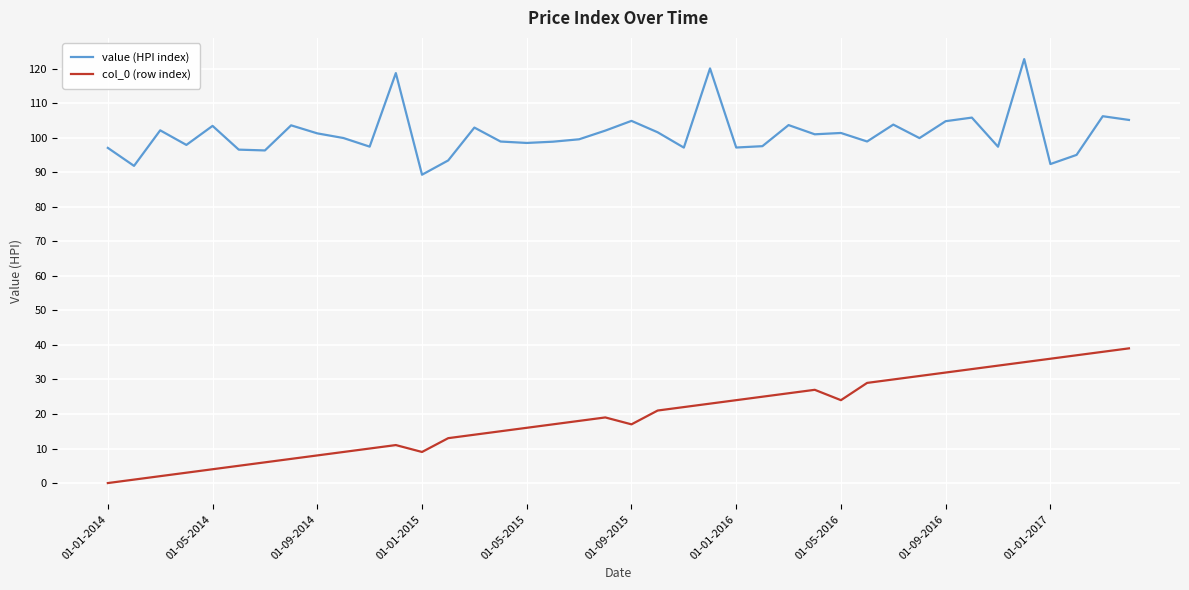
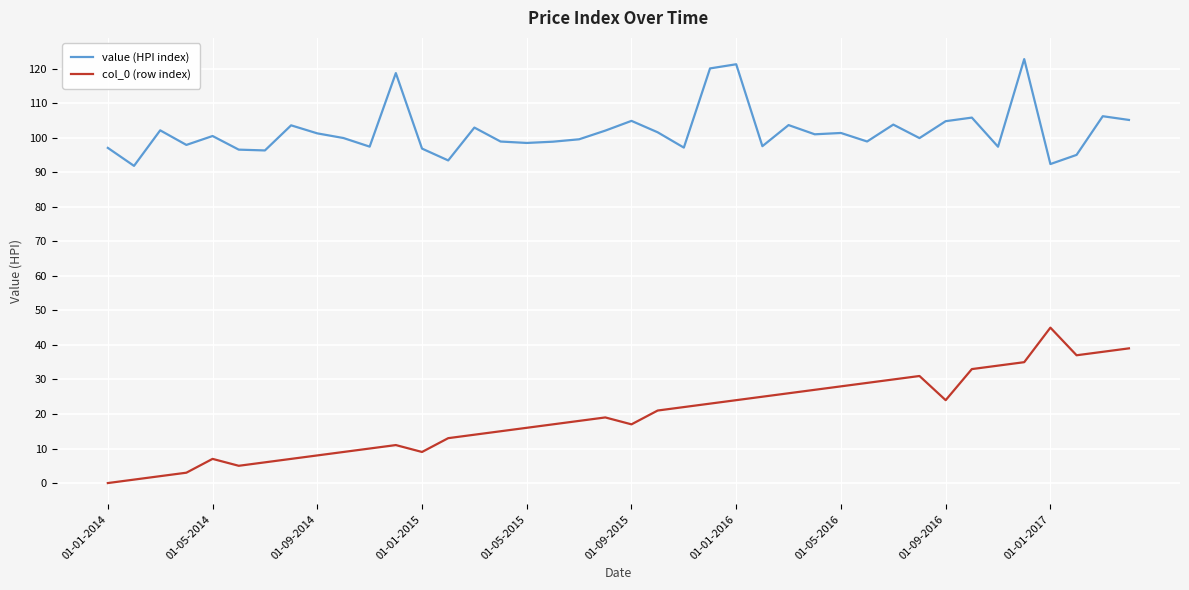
  {
    "value (HPI index)": {
      "01-01-2014": 97,
-     "01-05-2014": 103,
+     "01-05-2014": 100,
      "01-09-2014": 101,
-     "01-01-2015": 89,
+     "01-01-2015": 97,
      "01-05-2015": 98,
      "01-09-2015": 105,
-     "01-01-2016": 97,
+     "01-01-2016": 121,
      "01-05-2016": 101,
      "01-09-2016": 105,
      "01-01-2017": 92
    },
    "col_0 (row index)": {
      "01-01-2014": 0,
-     "01-05-2014": 4,
+     "01-05-2014": 7,
      "01-09-2014": 8,
      "01-01-2015": 9,
      "01-05-2015": 16,
      "01-09-2015": 17,
      "01-01-2016": 24,
-     "01-05-2016": 24,
-     "01-09-2016": 32,
-     "01-01-2017": 36
+     "01-05-2016": 28,
+     "01-09-2016": 24,
+     "01-01-2017": 45
    }
  }
